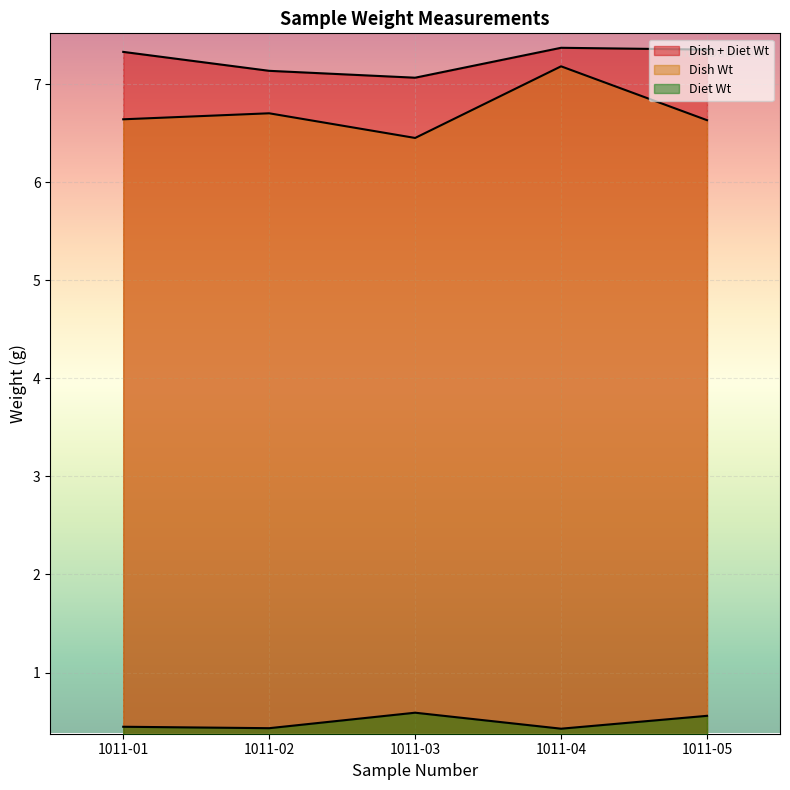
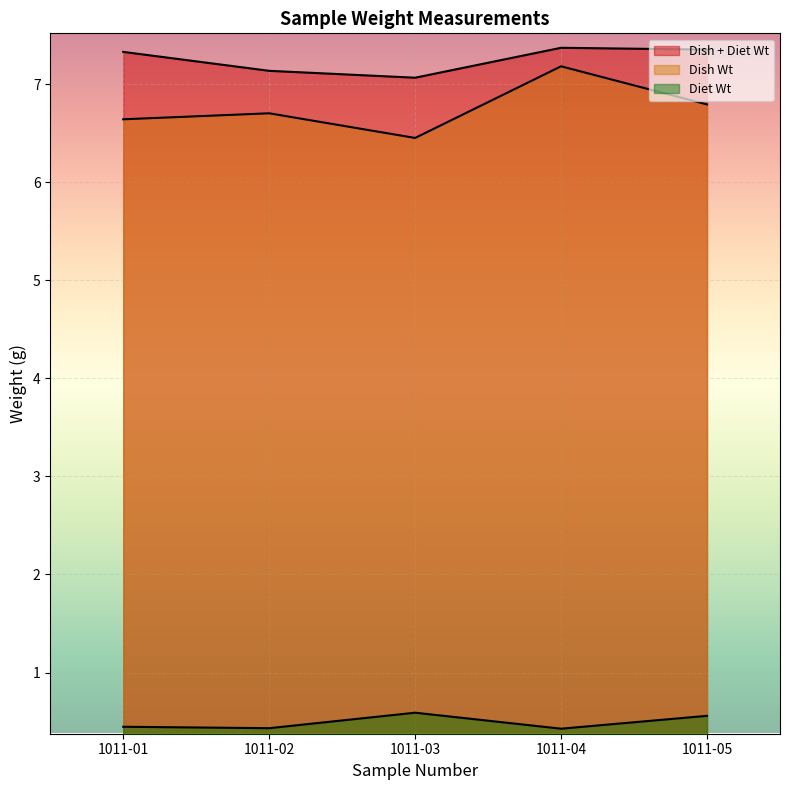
  {
    "Dish + Diet Wt": {
      "1011-01": 7.3,
      "1011-02": 7.1,
      "1011-03": 7.1,
      "1011-04": 7.4
    },
    "Dish Wt": {
      "1011-01": 6.6,
      "1011-02": 6.7,
      "1011-03": 6.5,
      "1011-04": 7.2,
-     "1011-05": 6.6
+     "1011-05": 6.8
    },
    "Diet Wt": {
      "1011-01": 0.4,
      "1011-02": 0.4,
      "1011-03": 0.6,
      "1011-04": 0.4,
      "1011-05": 0.6
    }
  }
